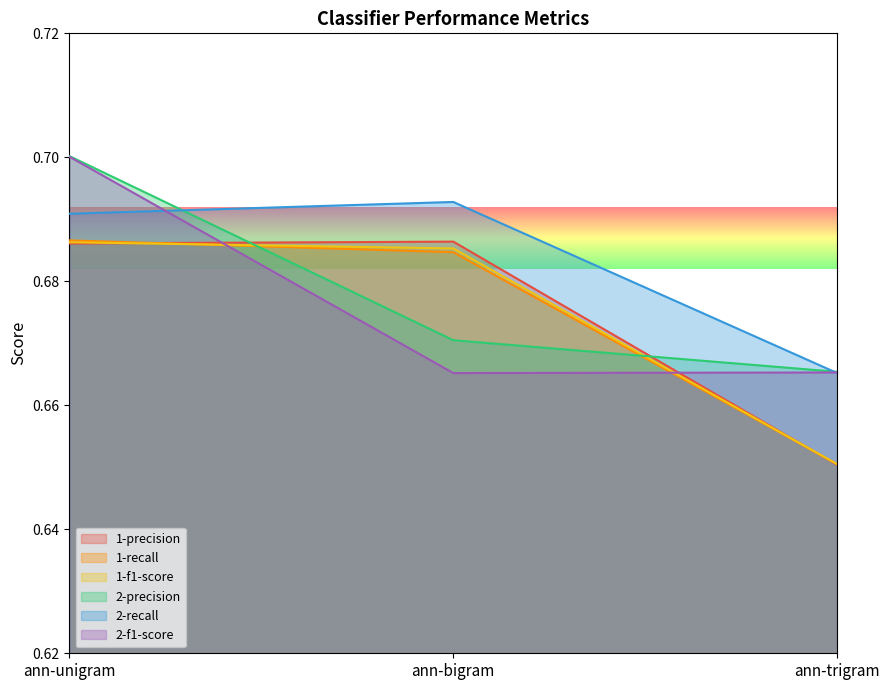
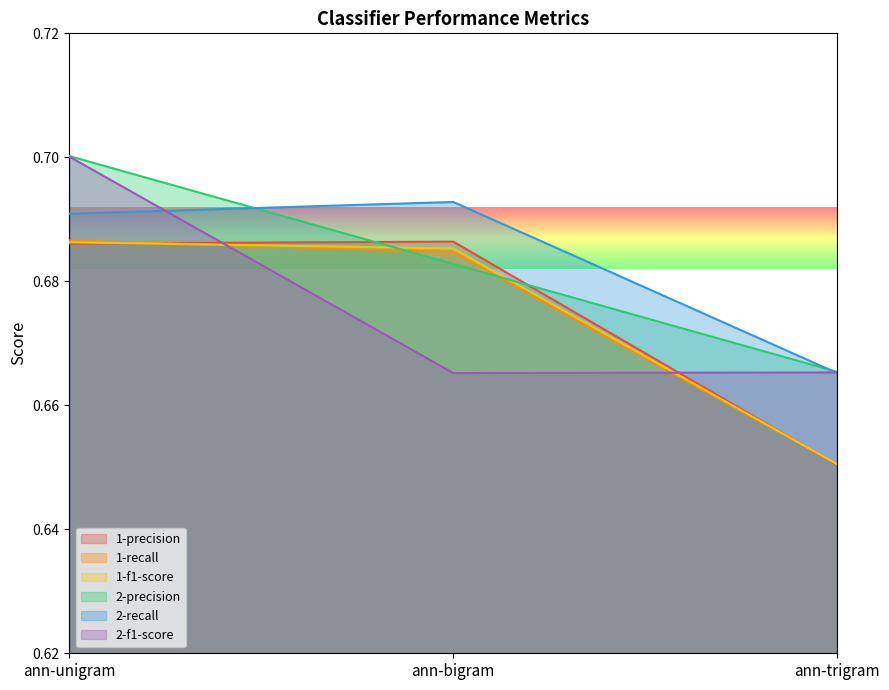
  {
    "2-precision": {
-     "ann-bigram": 0.671
+     "ann-bigram": 0.683
    },
    "2-recall": {
      "ann-unigram": 0.691,
      "ann-bigram": 0.693
    },
    "2-f1-score": {
      "ann-bigram": 0.665
    }
  }
